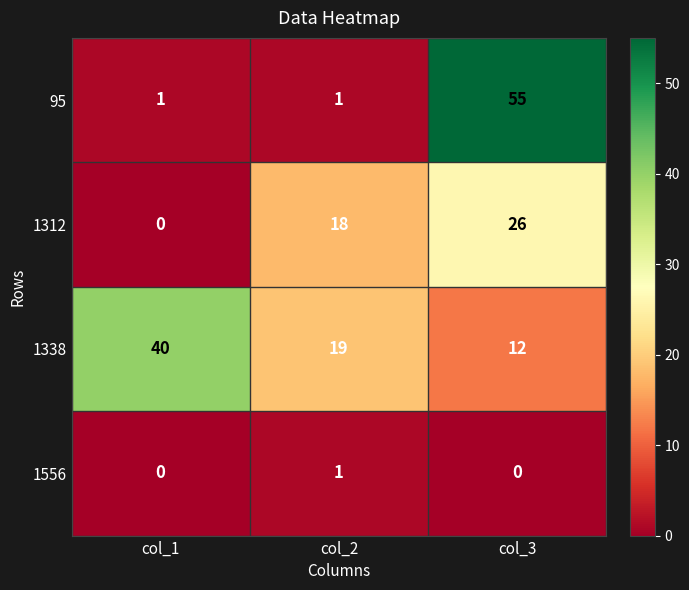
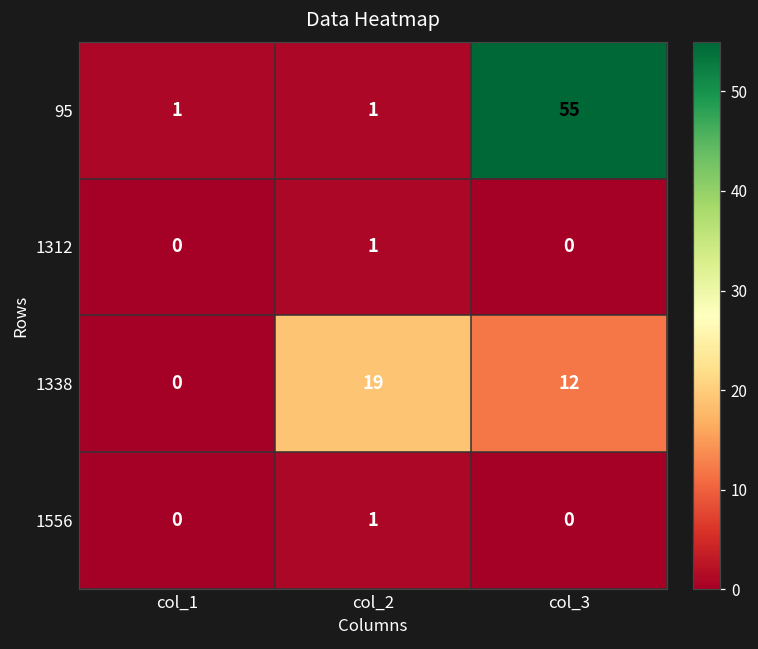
  {
    "95": {
      "col_1": 1,
      "col_2": 1,
      "col_3": 55
    },
    "1312": {
      "col_1": 0,
-     "col_2": 18,
-     "col_3": 26
+     "col_2": 1,
+     "col_3": 0
    },
    "1338": {
-     "col_1": 40,
+     "col_1": 0,
      "col_2": 19,
      "col_3": 12
    },
    "1556": {
      "col_1": 0,
      "col_2": 1,
      "col_3": 0
    }
  }
